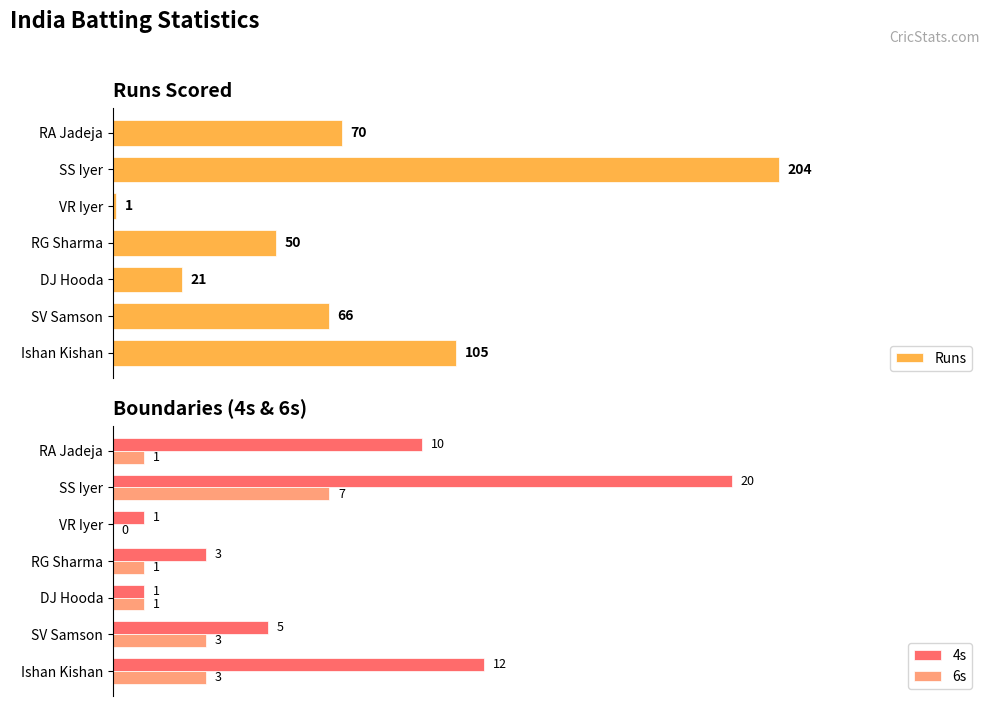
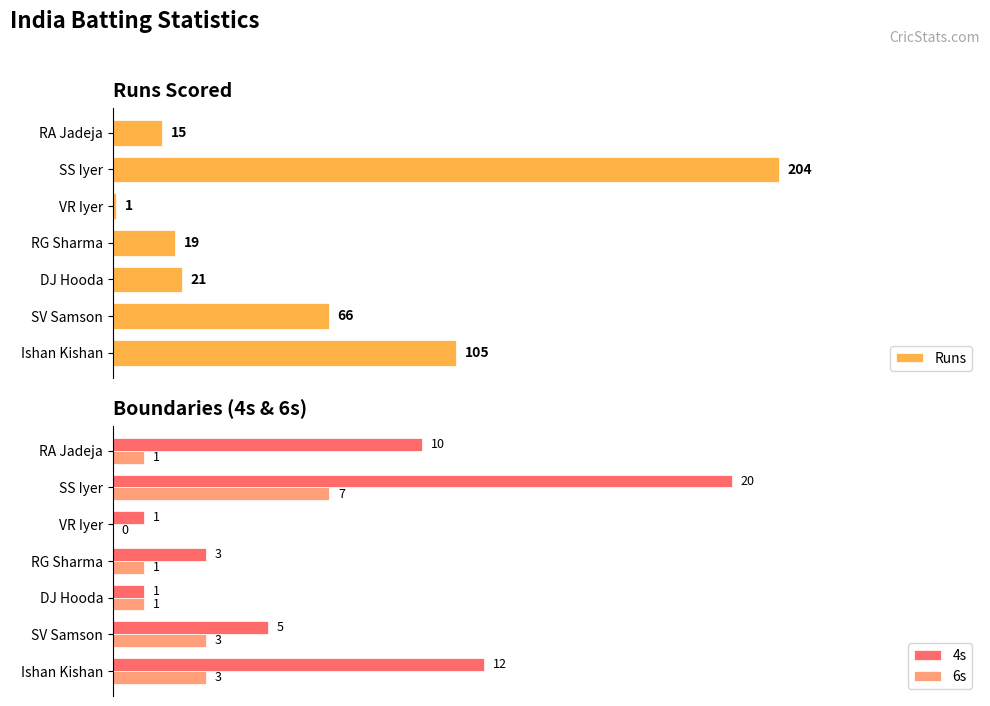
  {
    "Runs Scored": {
-     "RA Jadeja": 70,
+     "RA Jadeja": 15,
      "SS Iyer": 204,
      "VR Iyer": 1,
-     "RG Sharma": 50,
+     "RG Sharma": 19,
      "DJ Hooda": 21,
      "SV Samson": 66,
      "Ishan Kishan": 105
    }
  }
